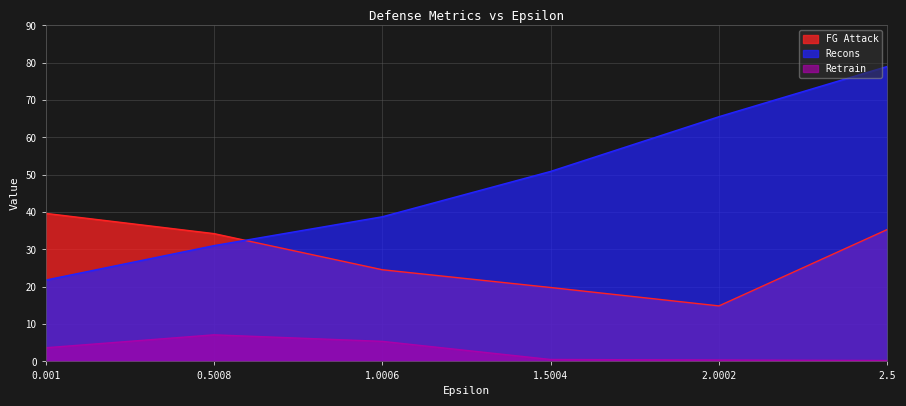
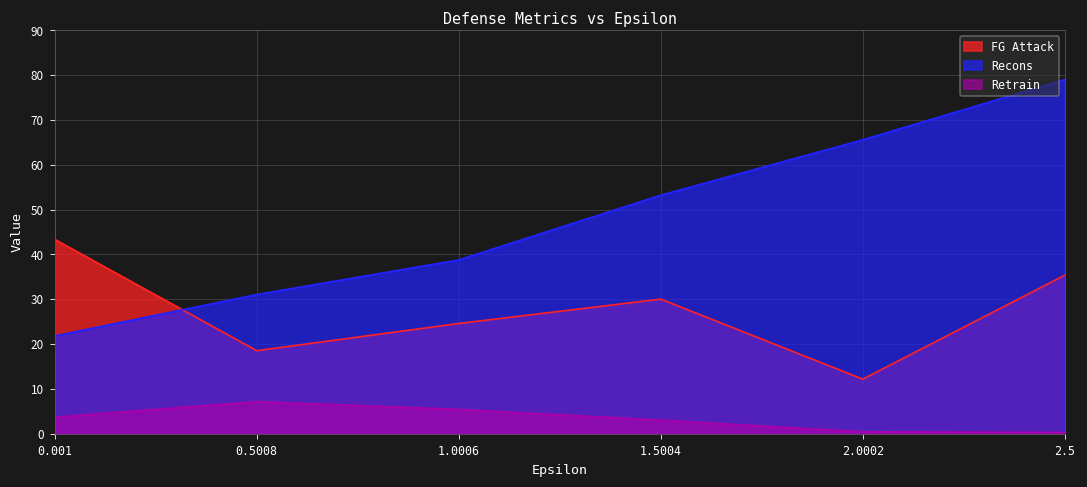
  {
    "FG Attack": {
-     "0.001": 40,
-     "0.5008": 34,
+     "0.001": 43,
+     "0.5008": 18,
      "1.0006": 25,
-     "1.5004": 20,
-     "2.0002": 15,
+     "1.5004": 30,
+     "2.0002": 12,
      "2.5": 35
    },
    "Recons": {
      "0.001": 22,
      "0.5008": 31,
      "1.0006": 39,
-     "1.5004": 51,
+     "1.5004": 53,
      "2.0002": 66,
      "2.5": 79
    },
    "Retrain": {
      "0.001": 4,
      "0.5008": 7,
      "1.0006": 5,
-     "1.5004": 1,
+     "1.5004": 3,
      "2.0002": 0,
      "2.5": 0
    }
  }
